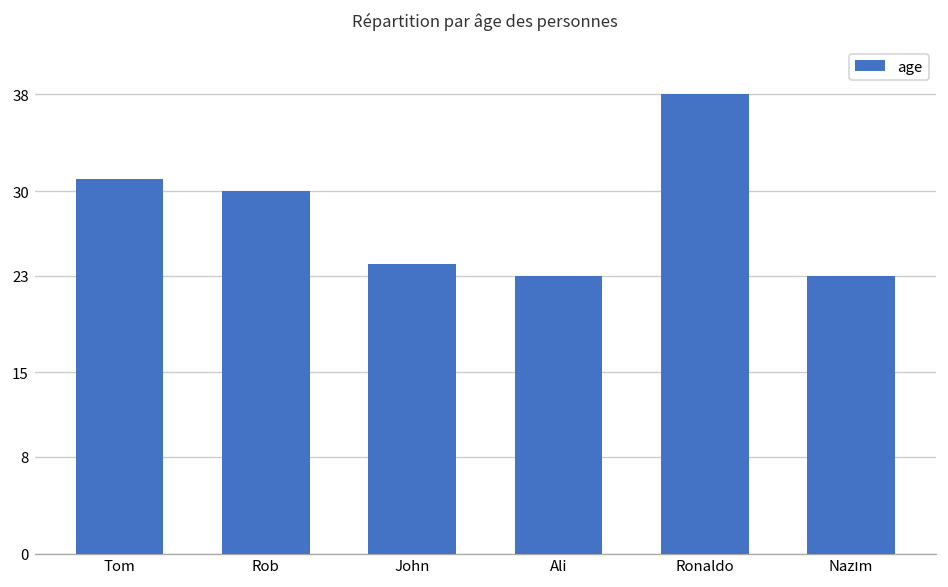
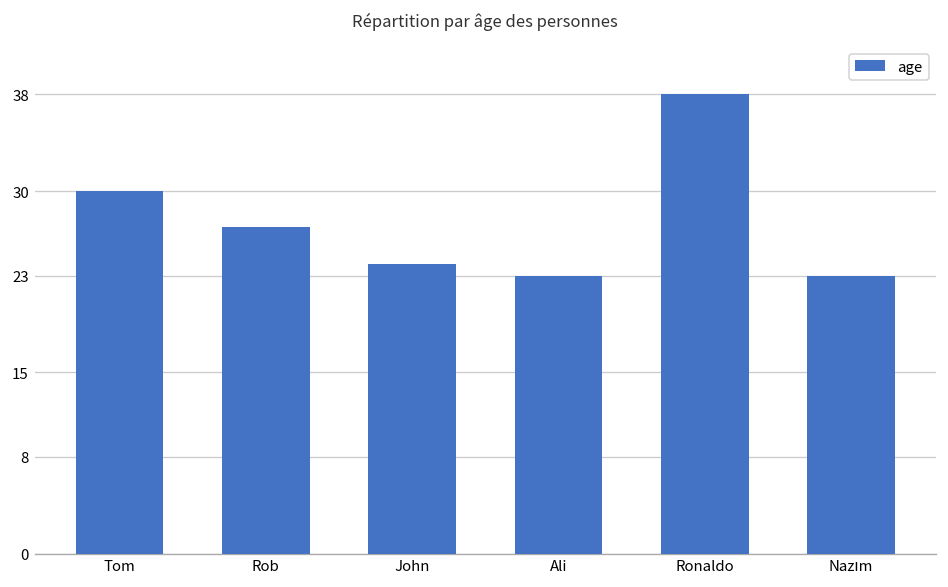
  {
-   "Tom": 31,
-   "Rob": 30,
+   "Tom": 30,
+   "Rob": 27,
    "John": 24,
    "Ali": 23,
    "Ronaldo": 38,
    "Nazım": 23
  }
